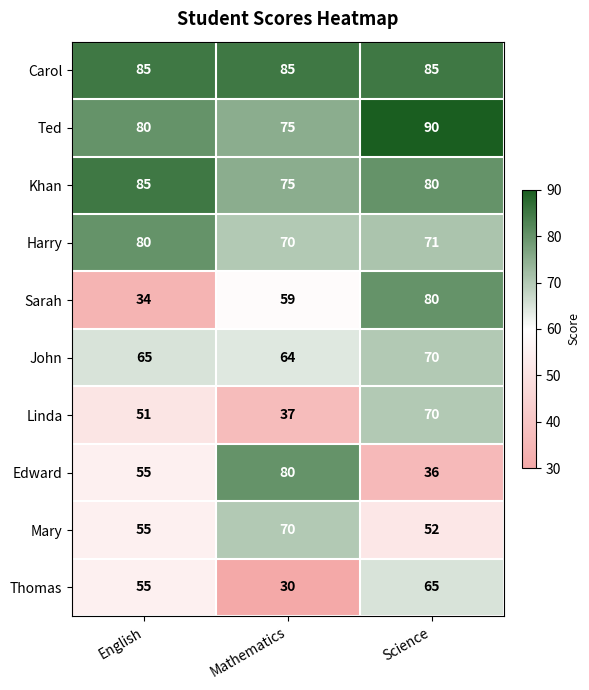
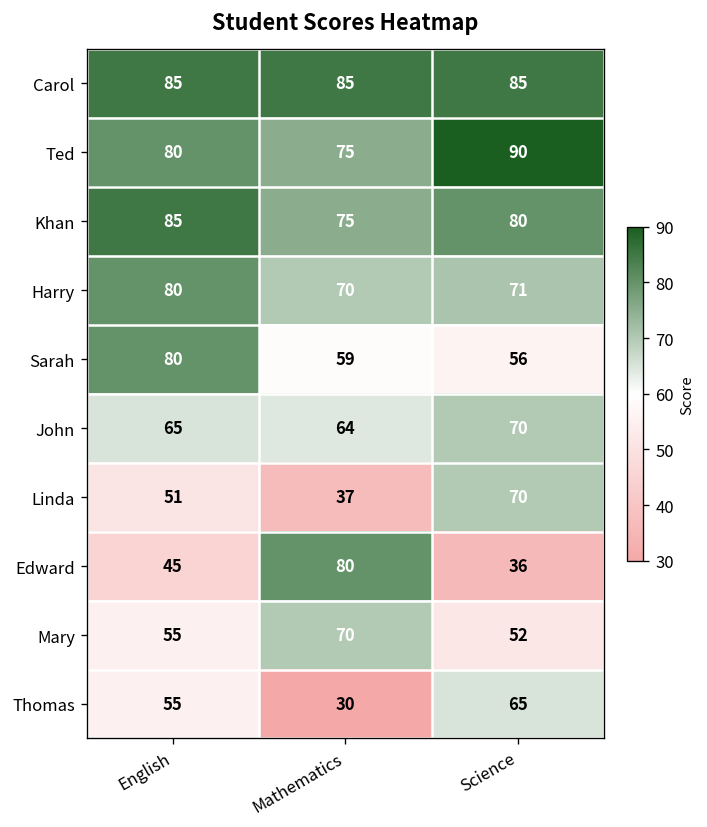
  {
    "Carol": {
      "English": 85,
      "Mathematics": 85,
      "Science": 85
    },
    "Ted": {
      "English": 80,
      "Mathematics": 75,
      "Science": 90
    },
    "Khan": {
      "English": 85,
      "Mathematics": 75,
      "Science": 80
    },
    "Harry": {
      "English": 80,
      "Mathematics": 70,
      "Science": 71
    },
    "Sarah": {
-     "English": 34,
+     "English": 80,
      "Mathematics": 59,
-     "Science": 80
+     "Science": 56
    },
    "John": {
      "English": 65,
      "Mathematics": 64,
      "Science": 70
    },
    "Linda": {
      "English": 51,
      "Mathematics": 37,
      "Science": 70
    },
    "Edward": {
-     "English": 55,
+     "English": 45,
      "Mathematics": 80,
      "Science": 36
    },
    "Mary": {
      "English": 55,
      "Mathematics": 70,
      "Science": 52
    },
    "Thomas": {
      "English": 55,
      "Mathematics": 30,
      "Science": 65
    }
  }
